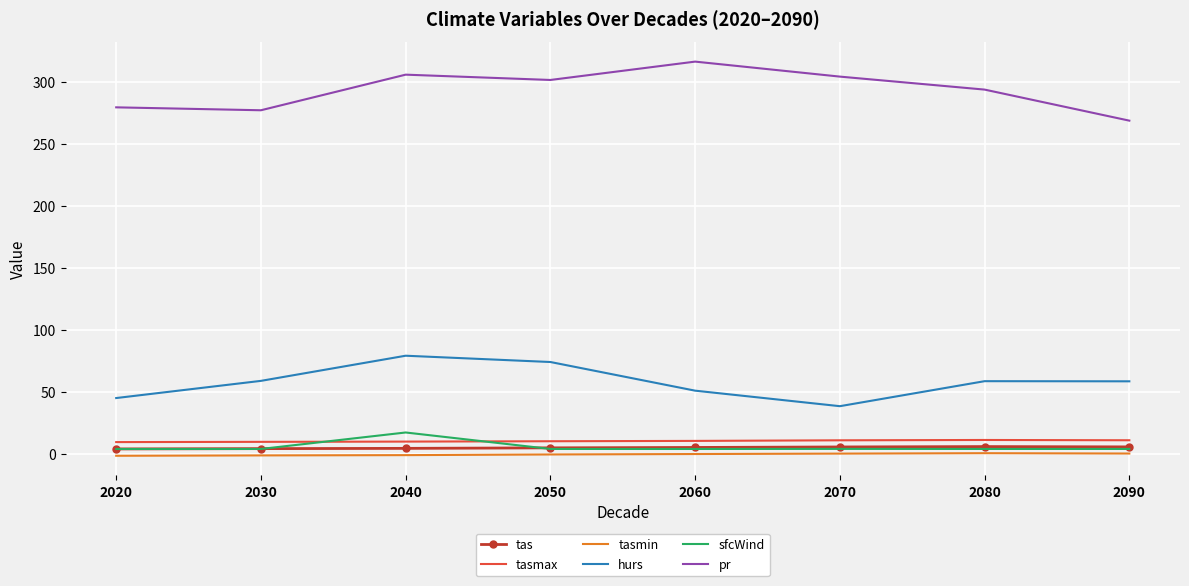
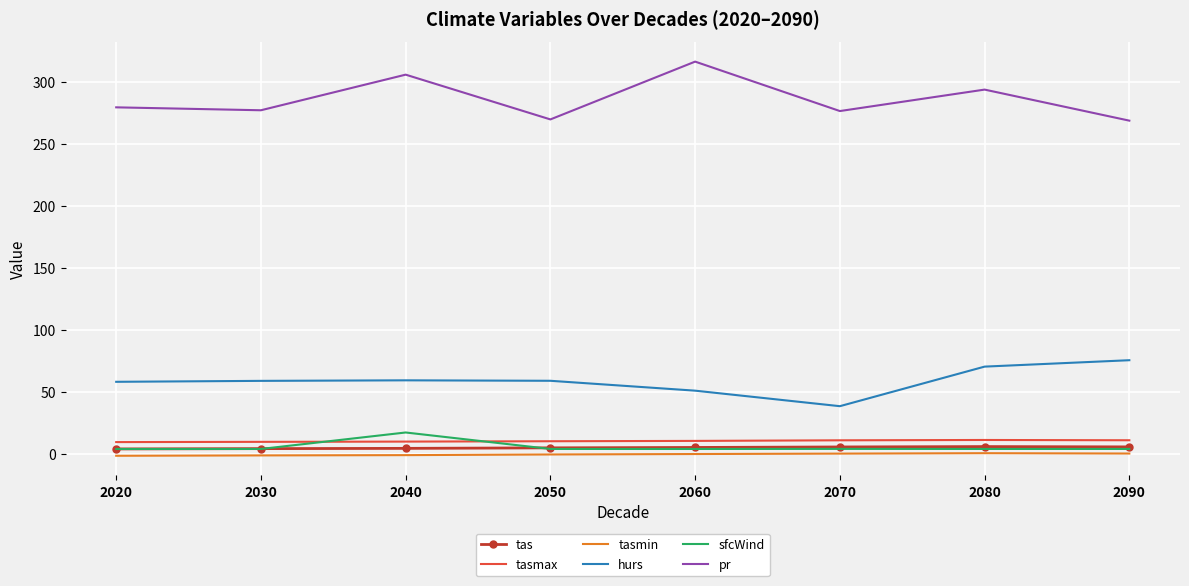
  {
    "hurs": {
-     "2020": 45,
+     "2020": 58,
      "2030": 59,
-     "2040": 79,
-     "2050": 74,
+     "2040": 59,
+     "2050": 59,
      "2060": 51,
      "2070": 39,
-     "2080": 59,
-     "2090": 59
+     "2080": 70,
+     "2090": 76
    },
    "sfcWind": {
      "2040": 17
    },
    "pr": {
      "2020": 280,
      "2030": 277,
      "2040": 306,
-     "2050": 302,
+     "2050": 270,
      "2060": 317,
-     "2070": 304,
+     "2070": 277,
      "2080": 294,
      "2090": 269
    }
  }
